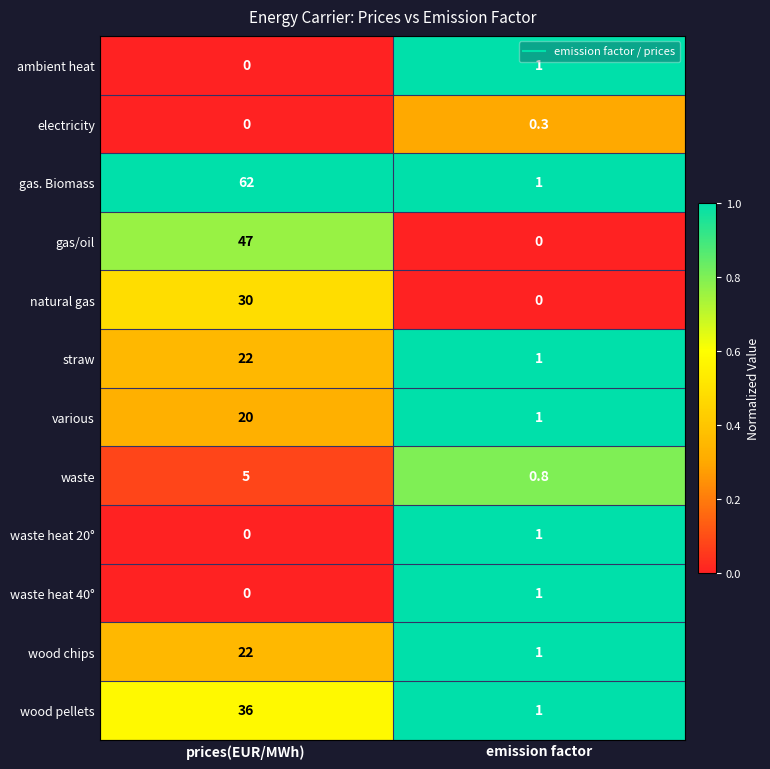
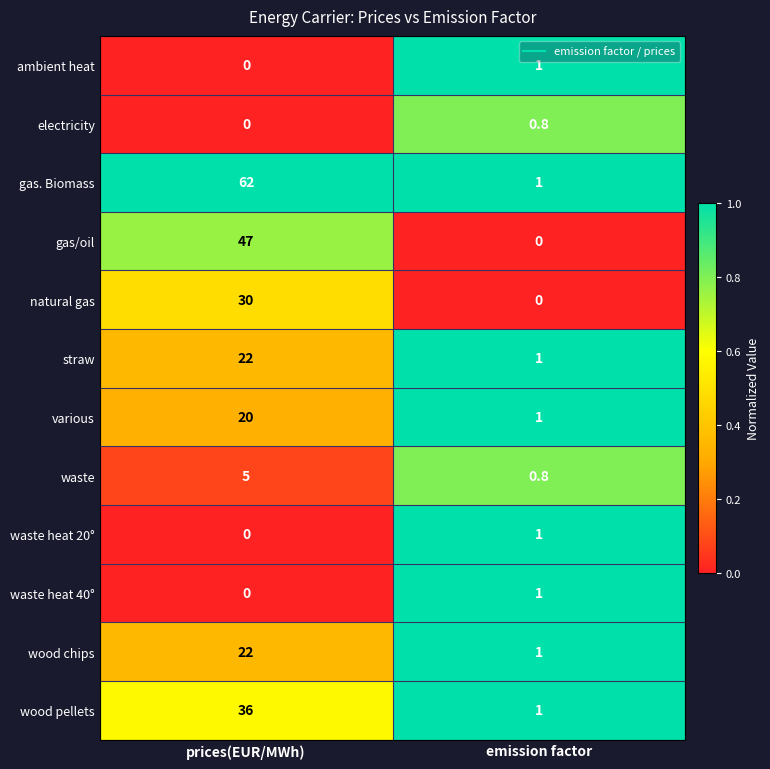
  {
    "ambient heat": {
      "prices(EUR/MWh)": 0
    },
    "electricity": {
      "prices(EUR/MWh)": 0,
-     "emission factor": 0.3
+     "emission factor": 0.8
    },
    "gas. Biomass": {
      "prices(EUR/MWh)": 62,
      "emission factor": 1
    },
    "gas/oil": {
      "prices(EUR/MWh)": 47,
      "emission factor": 0
    },
    "natural gas": {
      "prices(EUR/MWh)": 30,
      "emission factor": 0
    },
    "straw": {
      "prices(EUR/MWh)": 22,
      "emission factor": 1
    },
    "various": {
      "prices(EUR/MWh)": 20,
      "emission factor": 1
    },
    "waste": {
      "prices(EUR/MWh)": 5,
      "emission factor": 0.8
    },
    "waste heat 20°": {
      "prices(EUR/MWh)": 0,
      "emission factor": 1
    },
    "waste heat 40°": {
      "prices(EUR/MWh)": 0,
      "emission factor": 1
    },
    "wood chips": {
      "prices(EUR/MWh)": 22,
      "emission factor": 1
    },
    "wood pellets": {
      "prices(EUR/MWh)": 36,
      "emission factor": 1
    }
  }
